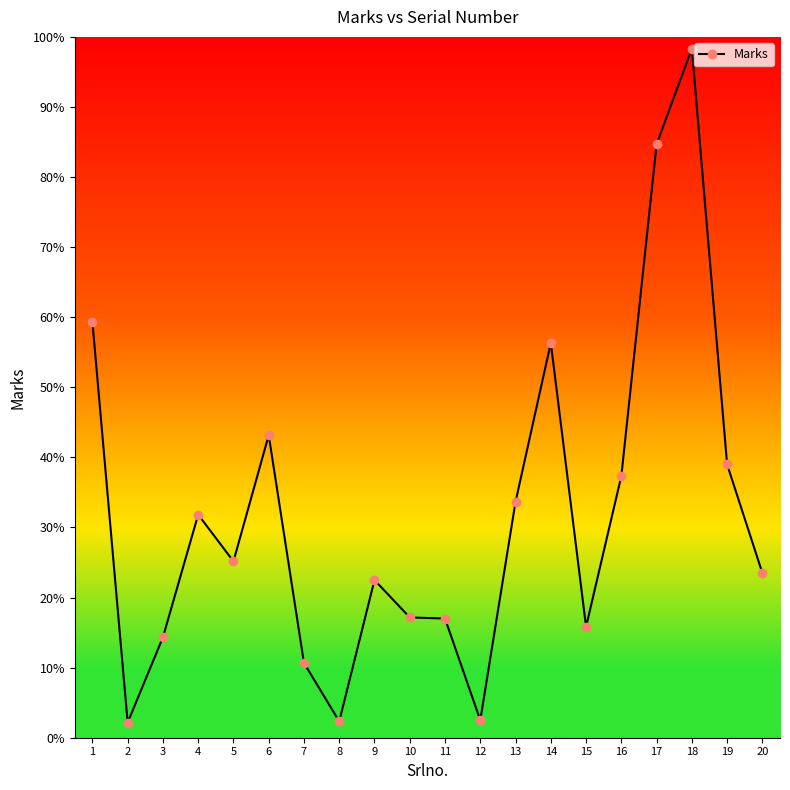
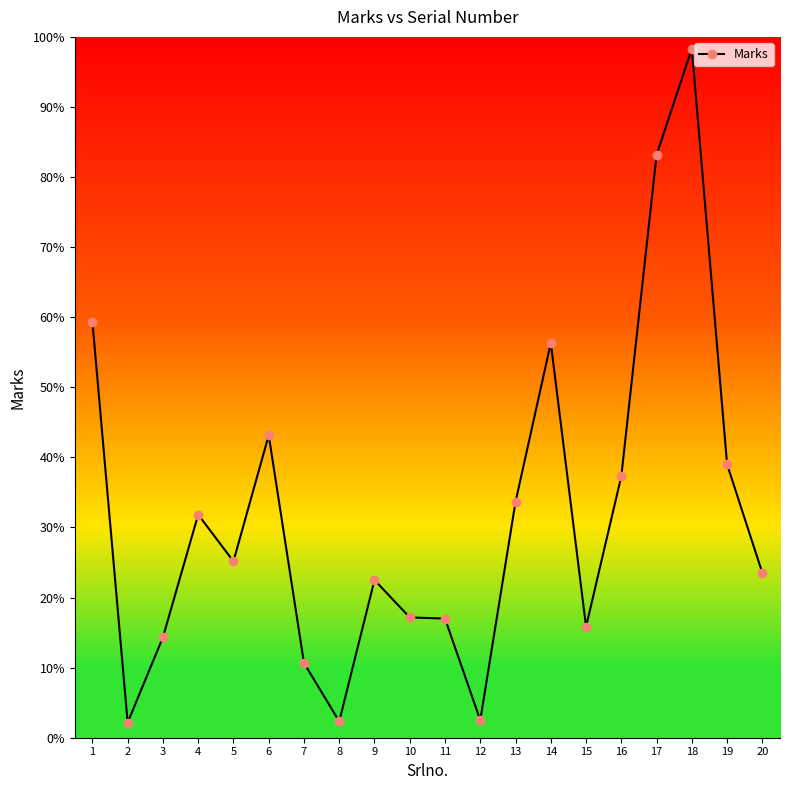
  {
    "1": "59%",
    "2": "2%",
    "3": "14%",
    "4": "32%",
    "5": "25%",
    "6": "43%",
    "7": "11%",
    "8": "2%",
    "9": "23%",
    "10": "17%",
    "11": "17%",
    "12": "3%",
    "13": "34%",
    "14": "56%",
    "15": "16%",
    "16": "37%",
-   "17": "85%",
+   "17": "83%",
    "18": "98%",
    "19": "39%",
    "20": "24%"
  }
